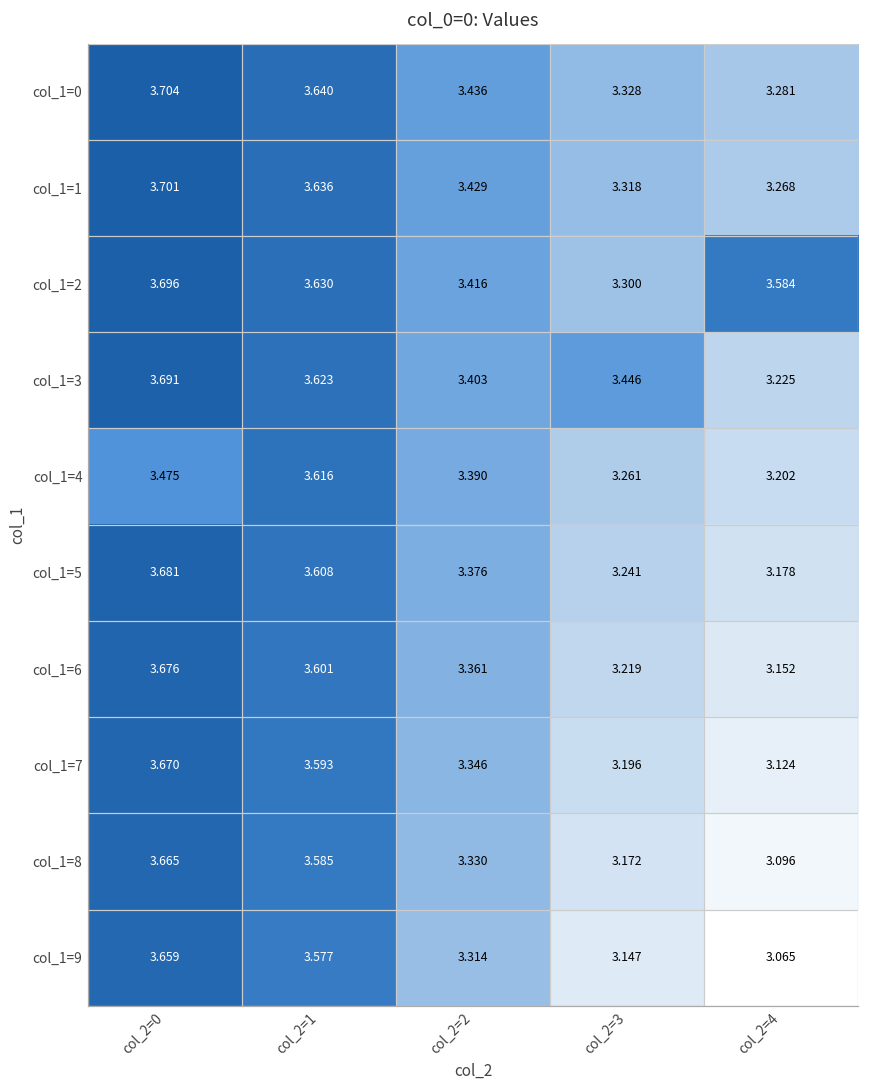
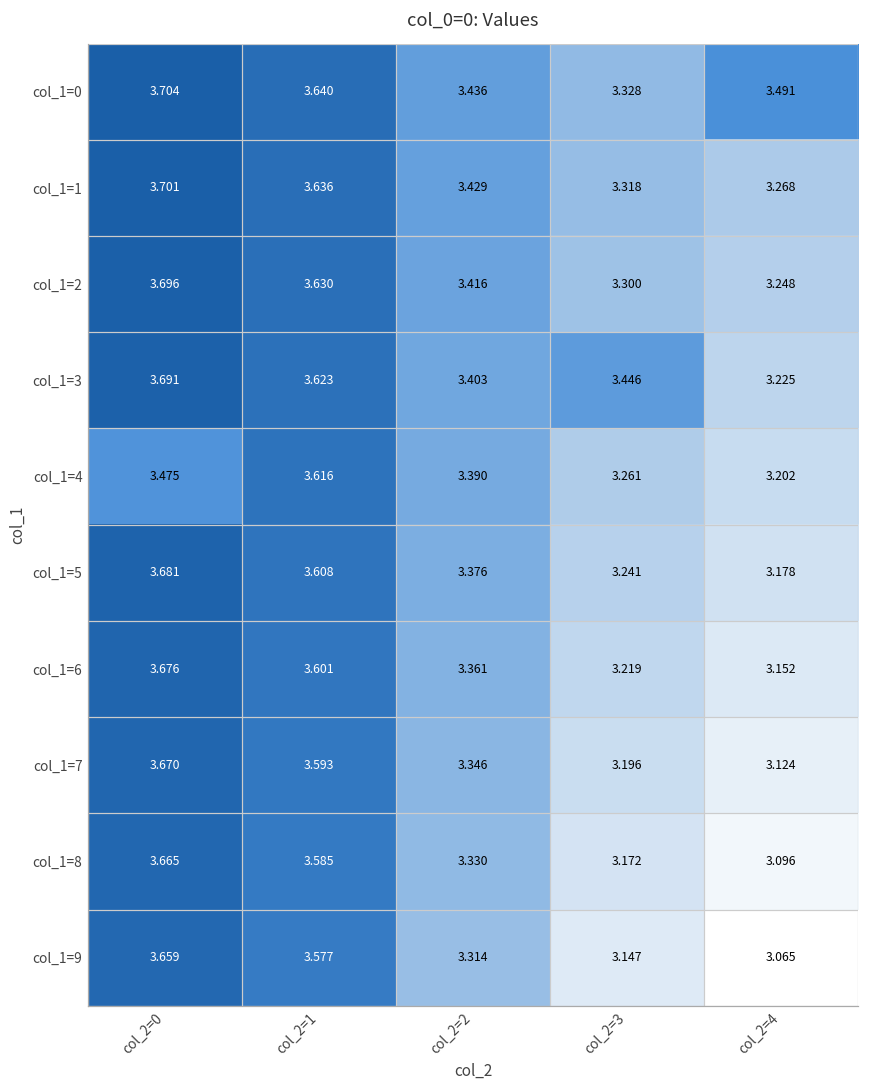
  {
    "col_1=0": {
      "col_2=0": 3.704,
      "col_2=1": 3.640,
      "col_2=2": 3.436,
      "col_2=3": 3.328,
-     "col_2=4": 3.281
+     "col_2=4": 3.491
    },
    "col_1=1": {
      "col_2=0": 3.701,
      "col_2=1": 3.636,
      "col_2=2": 3.429,
      "col_2=3": 3.318,
      "col_2=4": 3.268
    },
    "col_1=2": {
      "col_2=0": 3.696,
      "col_2=1": 3.630,
      "col_2=2": 3.416,
      "col_2=3": 3.300,
-     "col_2=4": 3.584
+     "col_2=4": 3.248
    },
    "col_1=3": {
      "col_2=0": 3.691,
      "col_2=1": 3.623,
      "col_2=2": 3.403,
      "col_2=3": 3.446,
      "col_2=4": 3.225
    },
    "col_1=4": {
      "col_2=0": 3.475,
      "col_2=1": 3.616,
      "col_2=2": 3.390,
      "col_2=3": 3.261,
      "col_2=4": 3.202
    },
    "col_1=5": {
      "col_2=0": 3.681,
      "col_2=1": 3.608,
      "col_2=2": 3.376,
      "col_2=3": 3.241,
      "col_2=4": 3.178
    },
    "col_1=6": {
      "col_2=0": 3.676,
      "col_2=1": 3.601,
      "col_2=2": 3.361,
      "col_2=3": 3.219,
      "col_2=4": 3.152
    },
    "col_1=7": {
      "col_2=0": 3.670,
      "col_2=1": 3.593,
      "col_2=2": 3.346,
      "col_2=3": 3.196,
      "col_2=4": 3.124
    },
    "col_1=8": {
      "col_2=0": 3.665,
      "col_2=1": 3.585,
      "col_2=2": 3.330,
      "col_2=3": 3.172,
      "col_2=4": 3.096
    },
    "col_1=9": {
      "col_2=0": 3.659,
      "col_2=1": 3.577,
      "col_2=2": 3.314,
      "col_2=3": 3.147,
      "col_2=4": 3.065
    }
  }
